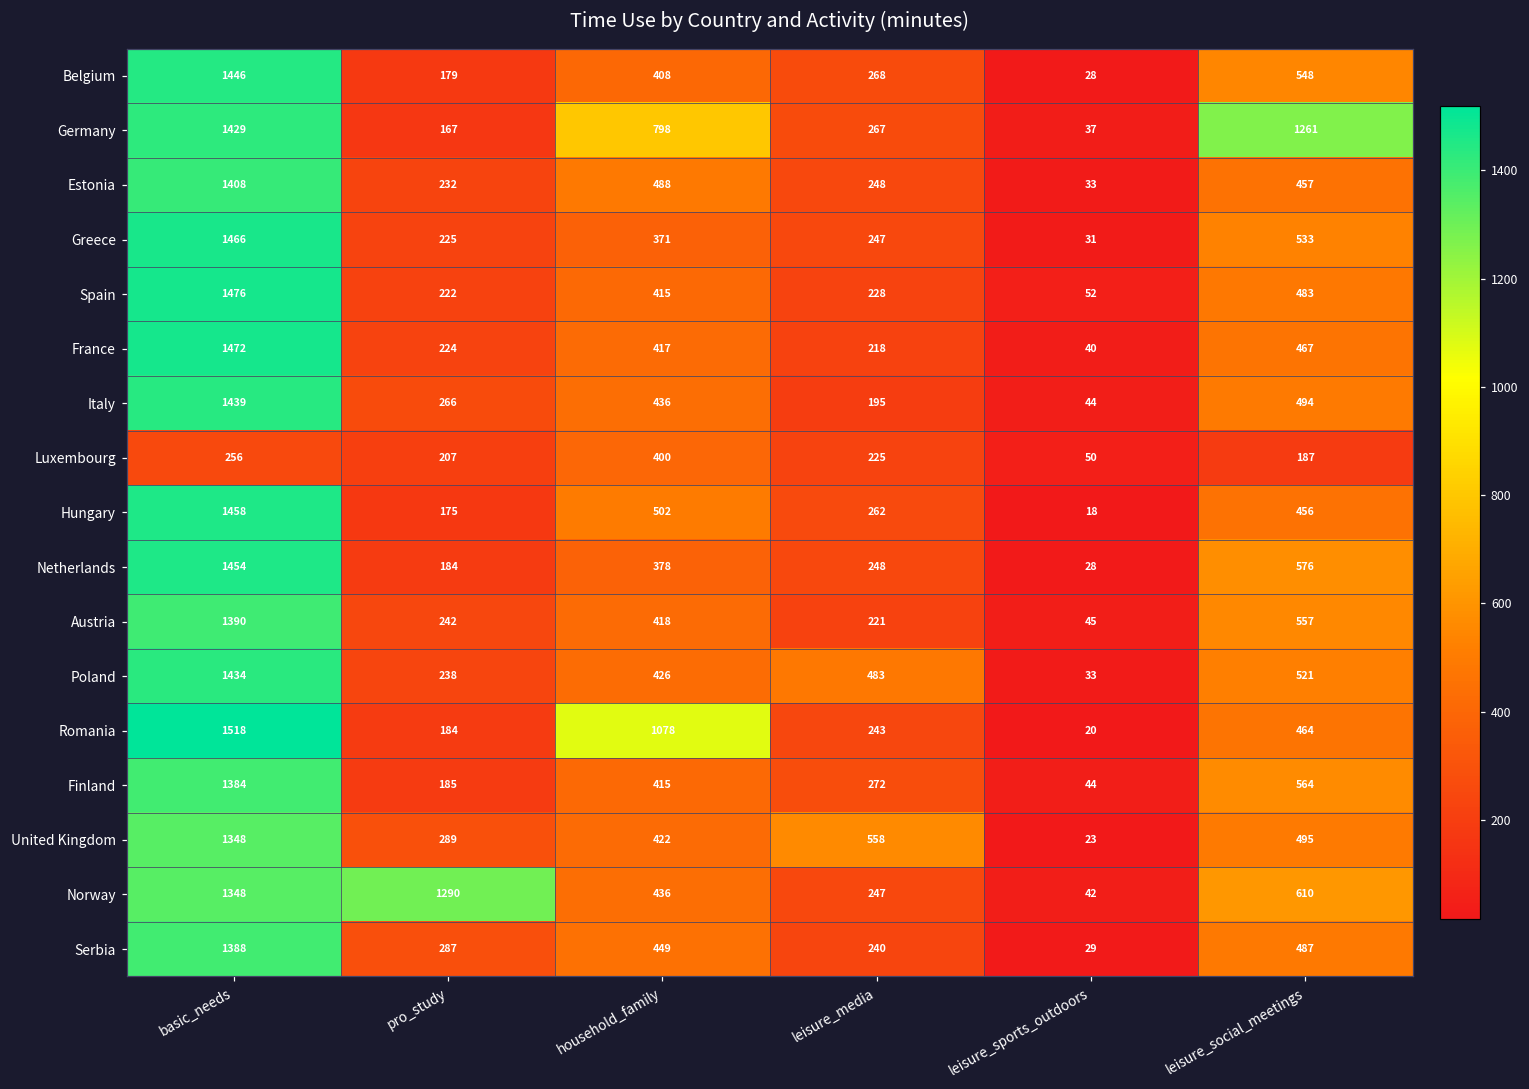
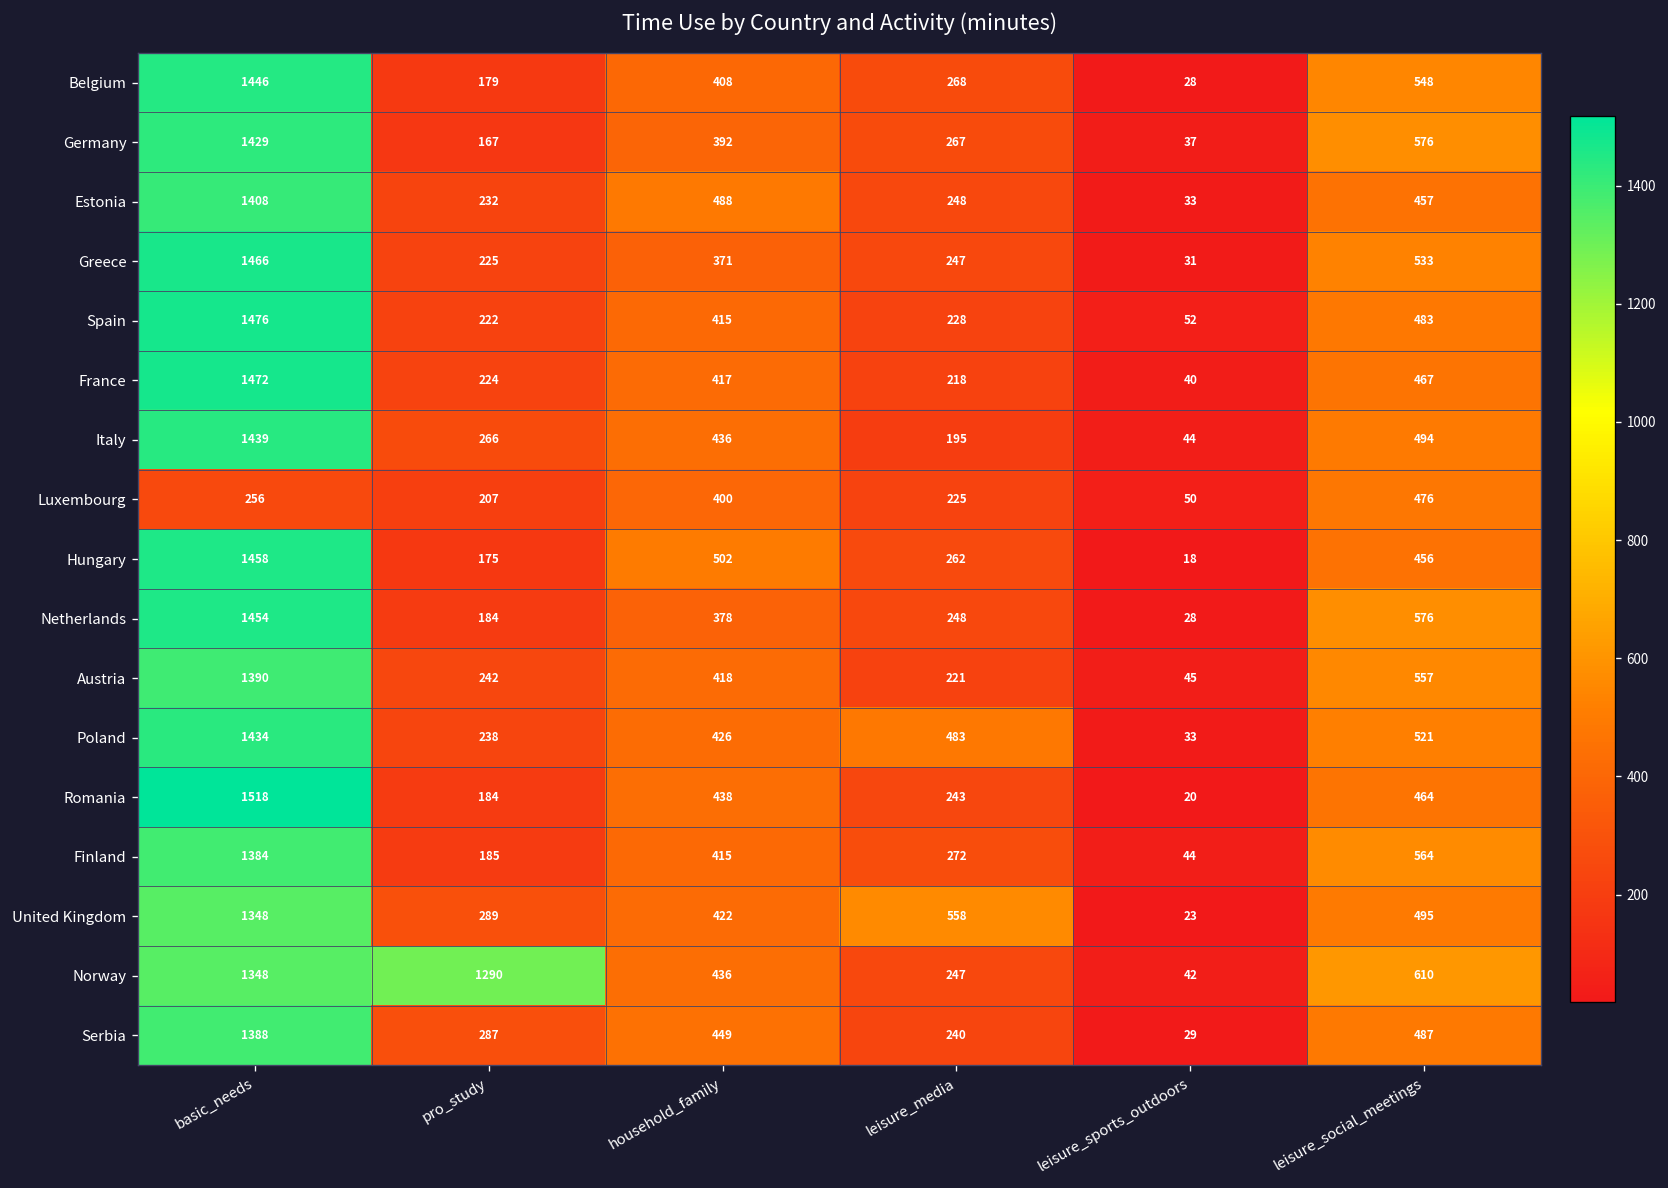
  {
    "Belgium": {
      "basic_needs": 1446,
      "pro_study": 179,
      "household_family": 408,
      "leisure_media": 268,
      "leisure_sports_outdoors": 28,
      "leisure_social_meetings": 548
    },
    "Germany": {
      "basic_needs": 1429,
      "pro_study": 167,
-     "household_family": 798,
+     "household_family": 392,
      "leisure_media": 267,
      "leisure_sports_outdoors": 37,
-     "leisure_social_meetings": 1261
+     "leisure_social_meetings": 576
    },
    "Estonia": {
      "basic_needs": 1408,
      "pro_study": 232,
      "household_family": 488,
      "leisure_media": 248,
      "leisure_sports_outdoors": 33,
      "leisure_social_meetings": 457
    },
    "Greece": {
      "basic_needs": 1466,
      "pro_study": 225,
      "household_family": 371,
      "leisure_media": 247,
      "leisure_sports_outdoors": 31,
      "leisure_social_meetings": 533
    },
    "Spain": {
      "basic_needs": 1476,
      "pro_study": 222,
      "household_family": 415,
      "leisure_media": 228,
      "leisure_sports_outdoors": 52,
      "leisure_social_meetings": 483
    },
    "France": {
      "basic_needs": 1472,
      "pro_study": 224,
      "household_family": 417,
      "leisure_media": 218,
      "leisure_sports_outdoors": 40,
      "leisure_social_meetings": 467
    },
    "Italy": {
      "basic_needs": 1439,
      "pro_study": 266,
      "household_family": 436,
      "leisure_media": 195,
      "leisure_sports_outdoors": 44,
      "leisure_social_meetings": 494
    },
    "Luxembourg": {
      "basic_needs": 256,
      "pro_study": 207,
      "household_family": 400,
      "leisure_media": 225,
      "leisure_sports_outdoors": 50,
-     "leisure_social_meetings": 187
+     "leisure_social_meetings": 476
    },
    "Hungary": {
      "basic_needs": 1458,
      "pro_study": 175,
      "household_family": 502,
      "leisure_media": 262,
      "leisure_sports_outdoors": 18,
      "leisure_social_meetings": 456
    },
    "Netherlands": {
      "basic_needs": 1454,
      "pro_study": 184,
      "household_family": 378,
      "leisure_media": 248,
      "leisure_sports_outdoors": 28,
      "leisure_social_meetings": 576
    },
    "Austria": {
      "basic_needs": 1390,
      "pro_study": 242,
      "household_family": 418,
      "leisure_media": 221,
      "leisure_sports_outdoors": 45,
      "leisure_social_meetings": 557
    },
    "Poland": {
      "basic_needs": 1434,
      "pro_study": 238,
      "household_family": 426,
      "leisure_media": 483,
      "leisure_sports_outdoors": 33,
      "leisure_social_meetings": 521
    },
    "Romania": {
      "basic_needs": 1518,
      "pro_study": 184,
-     "household_family": 1078,
+     "household_family": 438,
      "leisure_media": 243,
      "leisure_sports_outdoors": 20,
      "leisure_social_meetings": 464
    },
    "Finland": {
      "basic_needs": 1384,
      "pro_study": 185,
      "household_family": 415,
      "leisure_media": 272,
      "leisure_sports_outdoors": 44,
      "leisure_social_meetings": 564
    },
    "United Kingdom": {
      "basic_needs": 1348,
      "pro_study": 289,
      "household_family": 422,
      "leisure_media": 558,
      "leisure_sports_outdoors": 23,
      "leisure_social_meetings": 495
    },
    "Norway": {
      "basic_needs": 1348,
      "pro_study": 1290,
      "household_family": 436,
      "leisure_media": 247,
      "leisure_sports_outdoors": 42,
      "leisure_social_meetings": 610
    },
    "Serbia": {
      "basic_needs": 1388,
      "pro_study": 287,
      "household_family": 449,
      "leisure_media": 240,
      "leisure_sports_outdoors": 29,
      "leisure_social_meetings": 487
    }
  }
